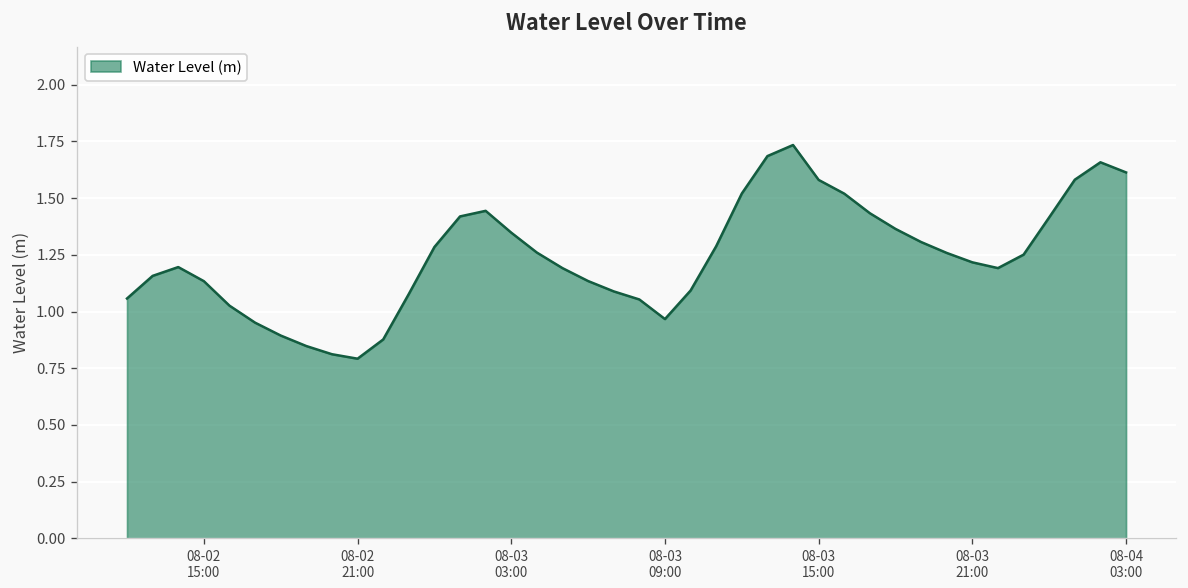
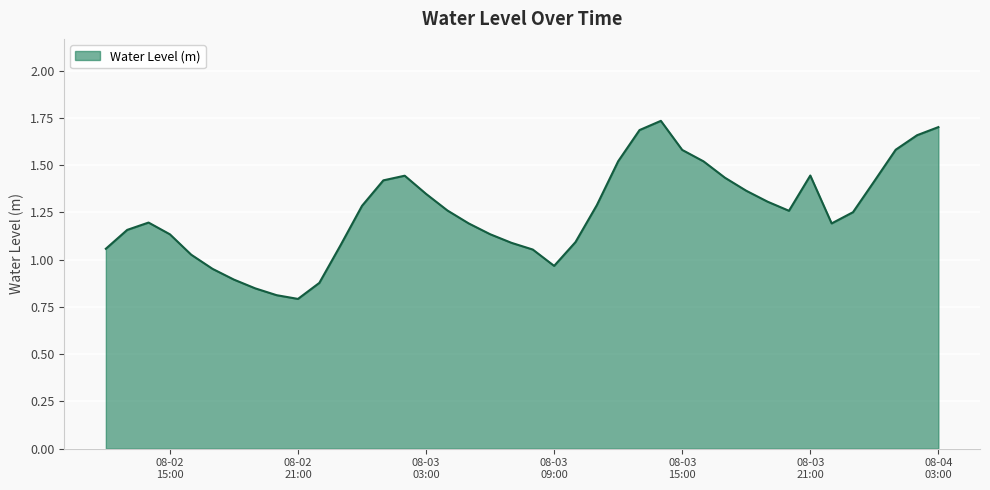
  {
    "08-02 15:00": 1.13,
    "08-02 21:00": 0.79,
    "08-03 03:00": 1.35,
    "08-03 09:00": 0.97,
    "08-03 15:00": 1.58,
-   "08-03 21:00": 1.22,
-   "08-04 03:00": 1.61
+   "08-03 21:00": 1.45,
+   "08-04 03:00": 1.70
  }
